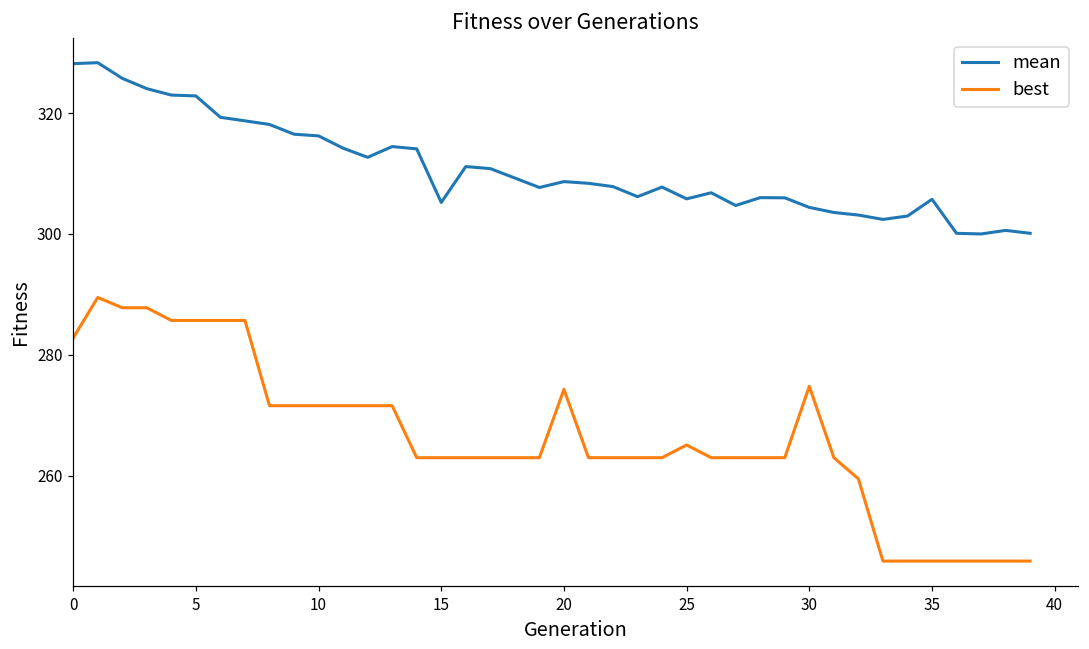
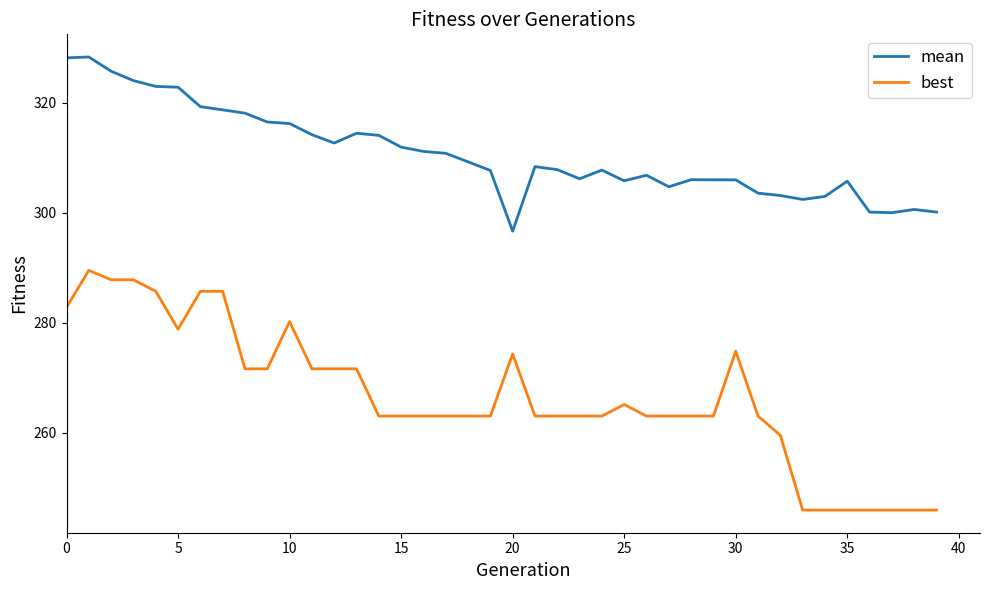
  {
    "mean": {
      "0": 328,
      "5": 323,
      "10": 316,
-     "15": 305,
-     "20": 309,
+     "15": 312,
+     "20": 297,
      "25": 306,
-     "30": 304,
+     "30": 306,
      "35": 306
    },
    "best": {
      "0": 283,
-     "5": 286,
-     "10": 272,
+     "5": 279,
+     "10": 280,
      "15": 263,
      "20": 274,
      "25": 265,
      "30": 275,
      "35": 246
    }
  }
